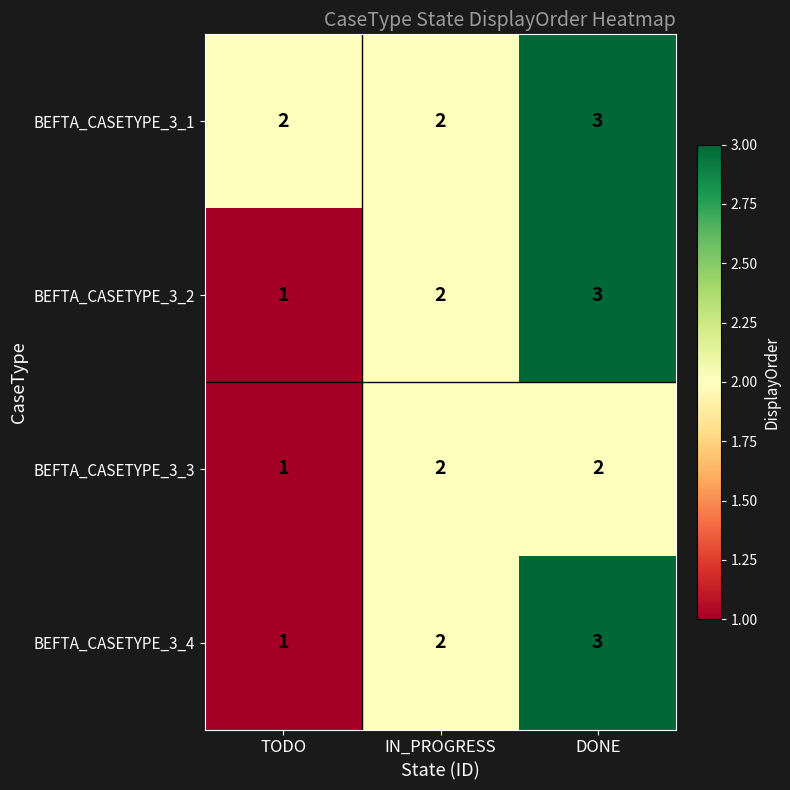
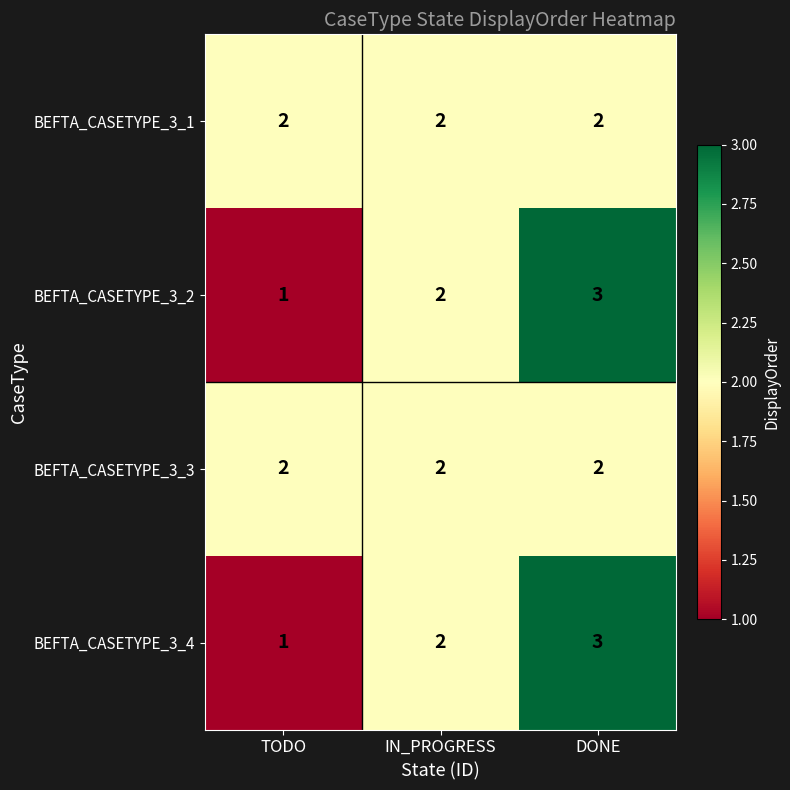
  {
    "BEFTA_CASETYPE_3_1": {
      "TODO": 2,
      "IN_PROGRESS": 2,
-     "DONE": 3
+     "DONE": 2
    },
    "BEFTA_CASETYPE_3_2": {
      "TODO": 1,
      "IN_PROGRESS": 2,
      "DONE": 3
    },
    "BEFTA_CASETYPE_3_3": {
-     "TODO": 1,
+     "TODO": 2,
      "IN_PROGRESS": 2,
      "DONE": 2
    },
    "BEFTA_CASETYPE_3_4": {
      "TODO": 1,
      "IN_PROGRESS": 2,
      "DONE": 3
    }
  }
